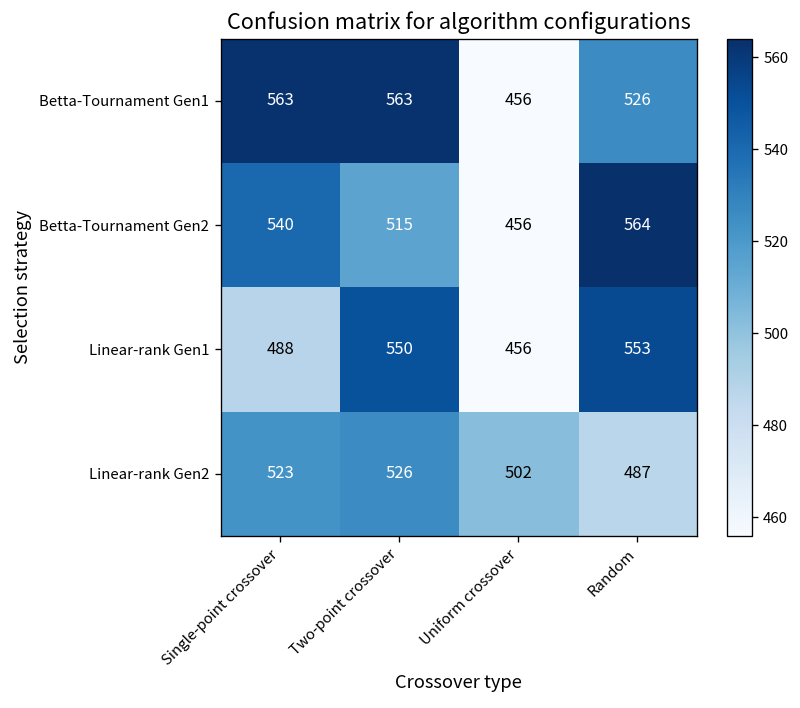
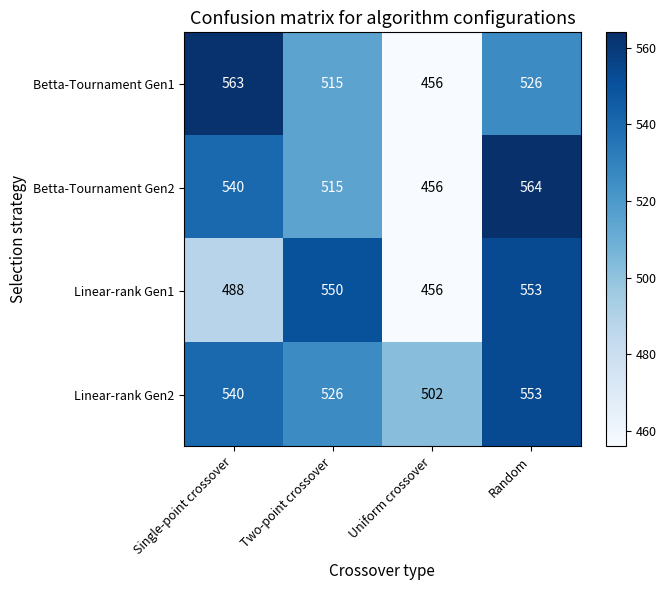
  {
    "Betta-Tournament Gen1": {
      "Single-point crossover": 563,
-     "Two-point crossover": 563,
+     "Two-point crossover": 515,
      "Uniform crossover": 456,
      "Random": 526
    },
    "Betta-Tournament Gen2": {
      "Single-point crossover": 540,
      "Two-point crossover": 515,
      "Uniform crossover": 456,
      "Random": 564
    },
    "Linear-rank Gen1": {
      "Single-point crossover": 488,
      "Two-point crossover": 550,
      "Uniform crossover": 456,
      "Random": 553
    },
    "Linear-rank Gen2": {
-     "Single-point crossover": 523,
+     "Single-point crossover": 540,
      "Two-point crossover": 526,
      "Uniform crossover": 502,
-     "Random": 487
+     "Random": 553
    }
  }
